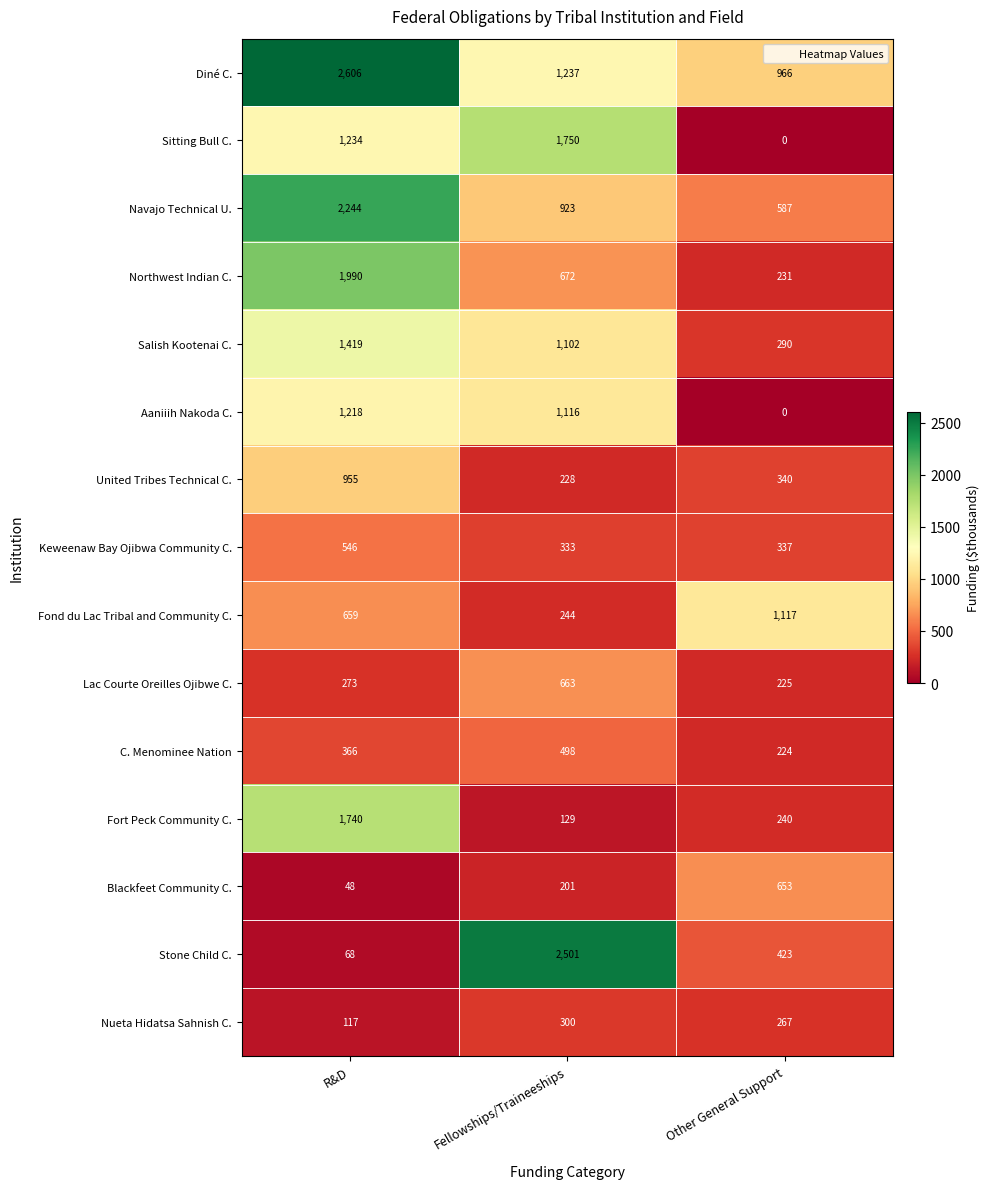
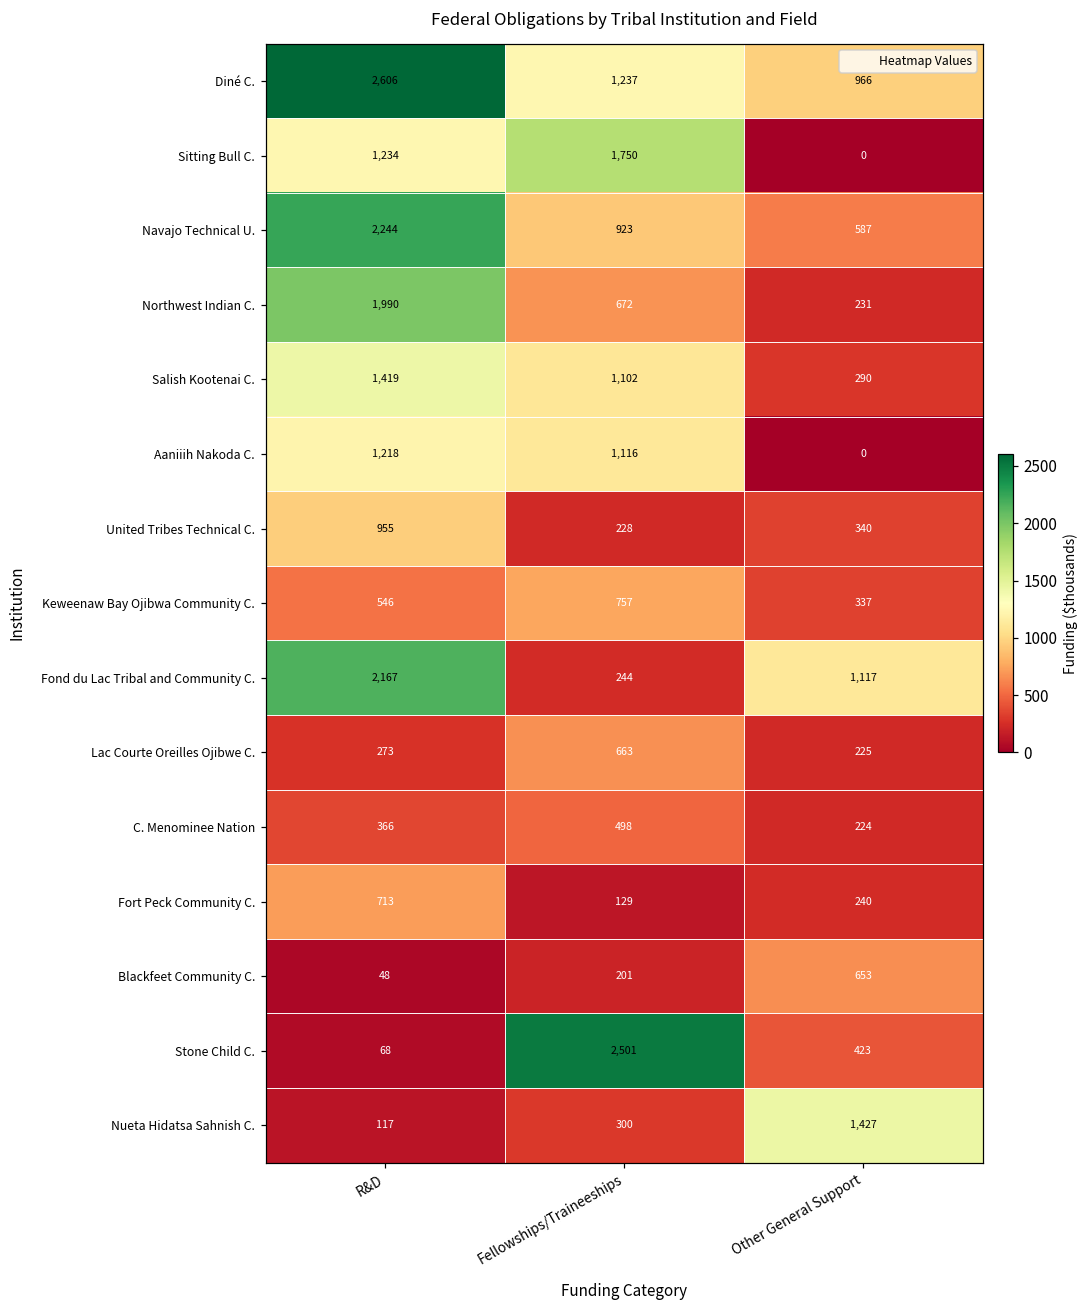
  {
    "Diné C.": {
      "R&D": "2,606",
      "Fellowships/Traineeships": "1,237",
      "Other General Support": "966"
    },
    "Sitting Bull C.": {
      "R&D": "1,234",
      "Fellowships/Traineeships": "1,750",
      "Other General Support": "0"
    },
    "Navajo Technical U.": {
      "R&D": "2,244",
      "Fellowships/Traineeships": "923",
      "Other General Support": "587"
    },
    "Northwest Indian C.": {
      "R&D": "1,990",
      "Fellowships/Traineeships": "672",
      "Other General Support": "231"
    },
    "Salish Kootenai C.": {
      "R&D": "1,419",
      "Fellowships/Traineeships": "1,102",
      "Other General Support": "290"
    },
    "Aaniiih Nakoda C.": {
      "R&D": "1,218",
      "Fellowships/Traineeships": "1,116",
      "Other General Support": "0"
    },
    "United Tribes Technical C.": {
      "R&D": "955",
      "Fellowships/Traineeships": "228",
      "Other General Support": "340"
    },
    "Keweenaw Bay Ojibwa Community C.": {
      "R&D": "546",
-     "Fellowships/Traineeships": "333",
+     "Fellowships/Traineeships": "757",
      "Other General Support": "337"
    },
    "Fond du Lac Tribal and Community C.": {
-     "R&D": "659",
+     "R&D": "2,167",
      "Fellowships/Traineeships": "244",
      "Other General Support": "1,117"
    },
    "Lac Courte Oreilles Ojibwe C.": {
      "R&D": "273",
      "Fellowships/Traineeships": "663",
      "Other General Support": "225"
    },
    "C. Menominee Nation": {
      "R&D": "366",
      "Fellowships/Traineeships": "498",
      "Other General Support": "224"
    },
    "Fort Peck Community C.": {
-     "R&D": "1,740",
+     "R&D": "713",
      "Fellowships/Traineeships": "129",
      "Other General Support": "240"
    },
    "Blackfeet Community C.": {
      "R&D": "48",
      "Fellowships/Traineeships": "201",
      "Other General Support": "653"
    },
    "Stone Child C.": {
      "R&D": "68",
      "Fellowships/Traineeships": "2,501",
      "Other General Support": "423"
    },
    "Nueta Hidatsa Sahnish C.": {
      "R&D": "117",
      "Fellowships/Traineeships": "300",
-     "Other General Support": "267"
+     "Other General Support": "1,427"
    }
  }
